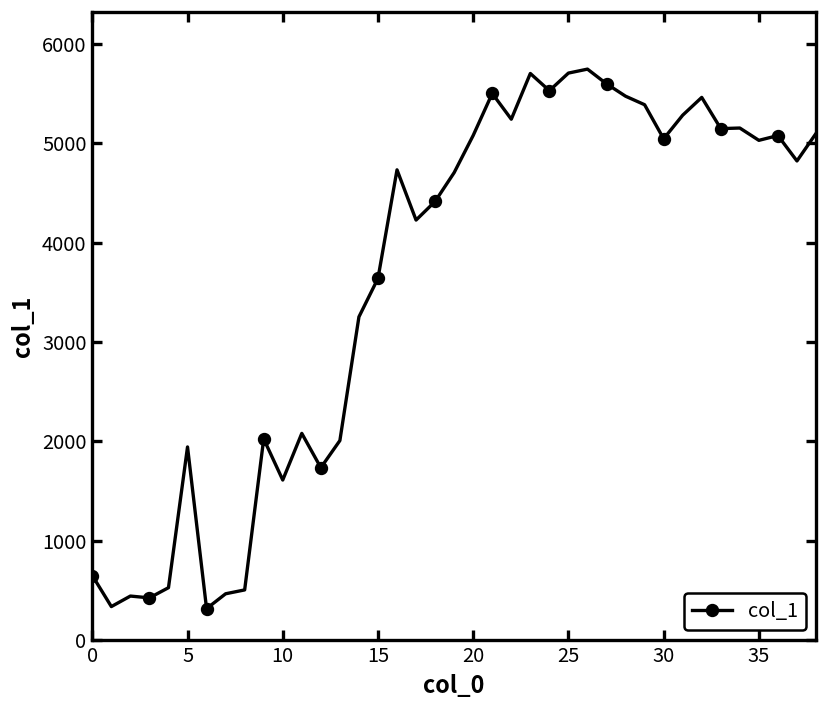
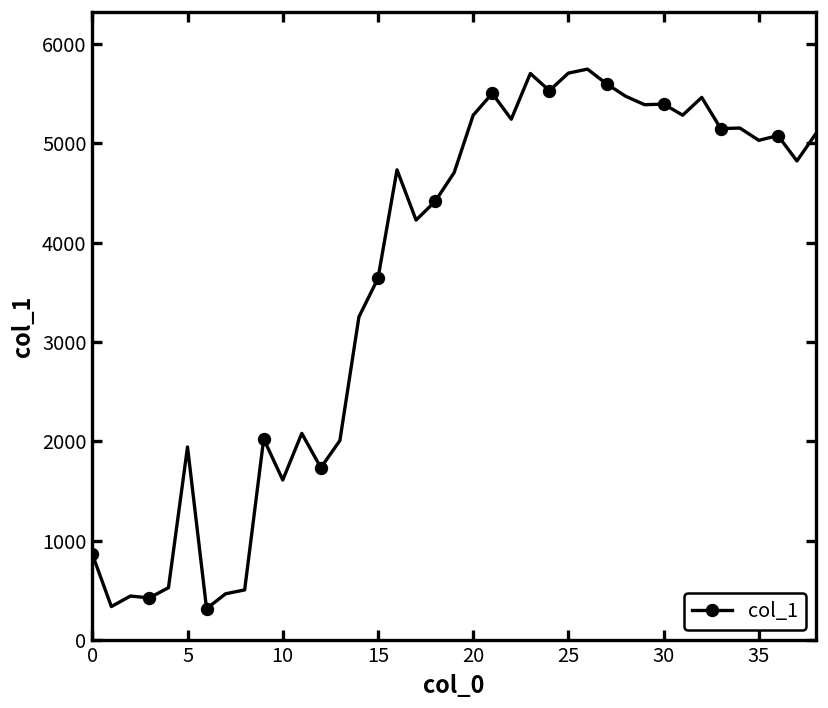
  {
-   "0": 700,
+   "0": 900,
    "5": 1900,
    "10": 1600,
    "15": 3600,
-   "20": 5100,
+   "20": 5300,
    "25": 5700,
-   "30": 5000,
+   "30": 5400,
    "35": 5000
  }
